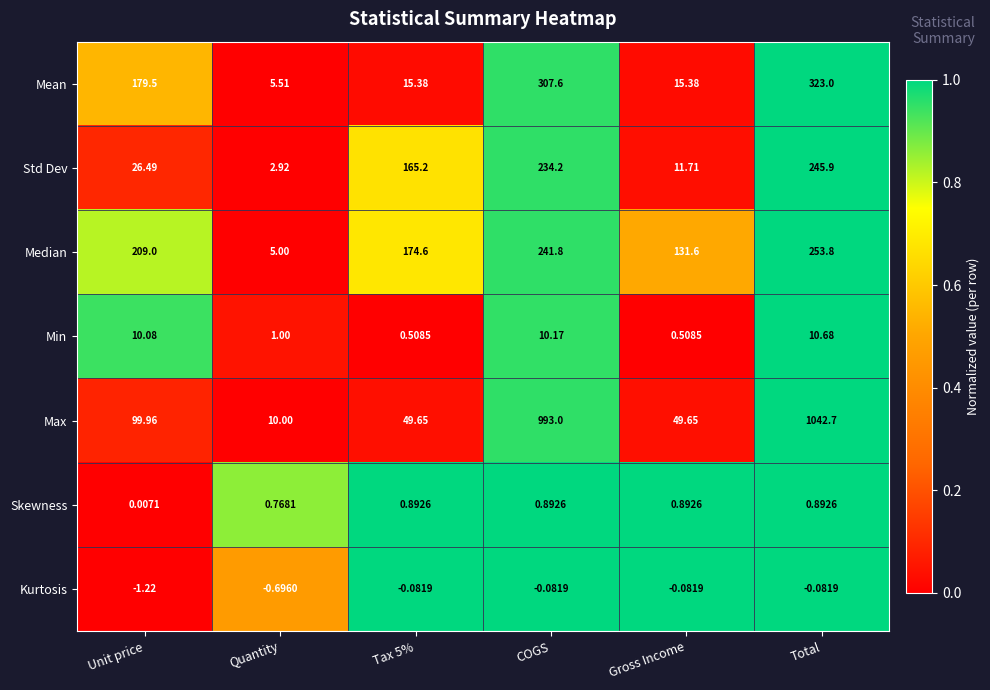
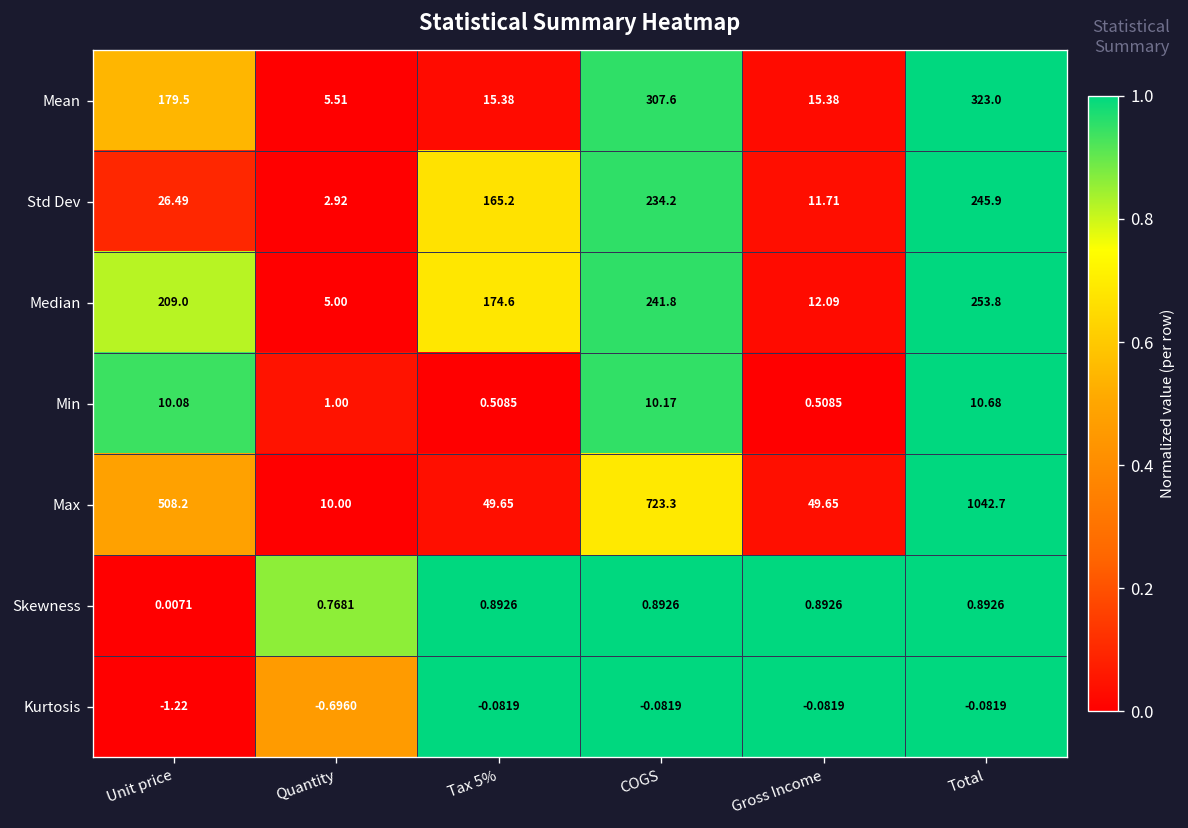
  {
    "Mean": {
      "Unit price": 179.5,
      "Quantity": 5.51,
      "Tax 5%": 15.38,
      "COGS": 307.6,
      "Gross Income": 15.38,
      "Total": 323.0
    },
    "Std Dev": {
      "Unit price": 26.49,
      "Quantity": 2.92,
      "Tax 5%": 165.2,
      "COGS": 234.2,
      "Gross Income": 11.71,
      "Total": 245.9
    },
    "Median": {
      "Unit price": 209.0,
      "Quantity": 5.00,
      "Tax 5%": 174.6,
      "COGS": 241.8,
-     "Gross Income": 131.6,
+     "Gross Income": 12.09,
      "Total": 253.8
    },
    "Min": {
      "Unit price": 10.08,
      "Quantity": 1.00,
      "Tax 5%": 0.5085,
      "COGS": 10.17,
      "Gross Income": 0.5085,
      "Total": 10.68
    },
    "Max": {
-     "Unit price": 99.96,
+     "Unit price": 508.2,
      "Quantity": 10.00,
      "Tax 5%": 49.65,
-     "COGS": 993.0,
+     "COGS": 723.3,
      "Gross Income": 49.65,
      "Total": 1042.7
    },
    "Skewness": {
      "Unit price": 0.0071,
      "Quantity": 0.7681,
      "Tax 5%": 0.8926,
      "COGS": 0.8926,
      "Gross Income": 0.8926,
      "Total": 0.8926
    },
    "Kurtosis": {
      "Unit price": -1.22,
      "Quantity": -0.6960,
      "Tax 5%": -0.0819,
      "COGS": -0.0819,
      "Gross Income": -0.0819,
      "Total": -0.0819
    }
  }
